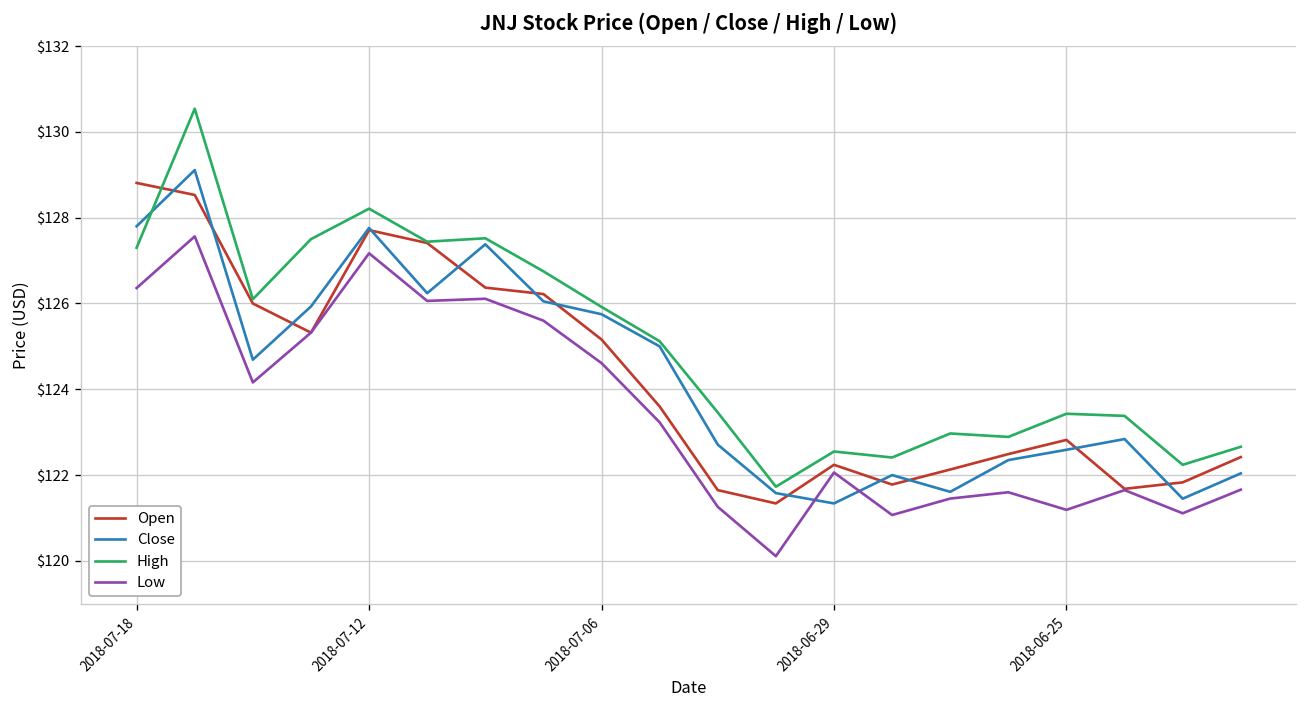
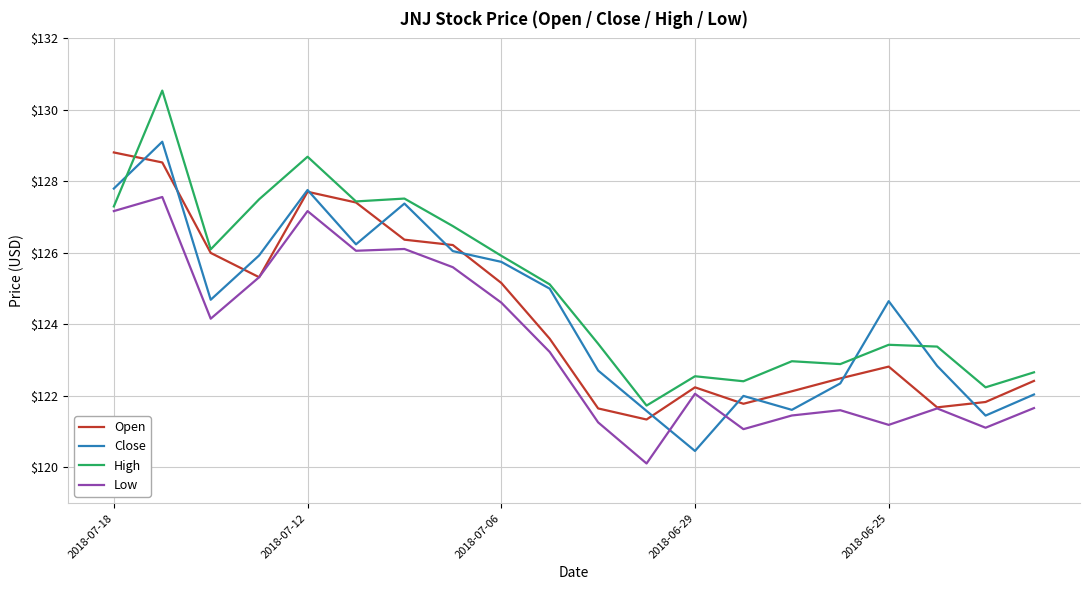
  {
    "Open": {
      "2018-07-18": "$128.8",
      "2018-07-06": "$125.2",
      "2018-06-29": "$122.2",
      "2018-06-25": "$122.8"
    },
    "Close": {
      "2018-07-18": "$127.8",
      "2018-07-06": "$125.8",
-     "2018-06-29": "$121.3",
-     "2018-06-25": "$122.6"
+     "2018-06-29": "$120.5",
+     "2018-06-25": "$124.7"
    },
    "High": {
      "2018-07-18": "$127.3",
-     "2018-07-12": "$128.2",
+     "2018-07-12": "$128.7",
      "2018-07-06": "$125.9",
      "2018-06-29": "$122.6",
      "2018-06-25": "$123.4"
    },
    "Low": {
-     "2018-07-18": "$126.4",
+     "2018-07-18": "$127.2",
      "2018-07-12": "$127.2",
      "2018-07-06": "$124.6",
      "2018-06-29": "$122.1",
      "2018-06-25": "$121.2"
    }
  }
